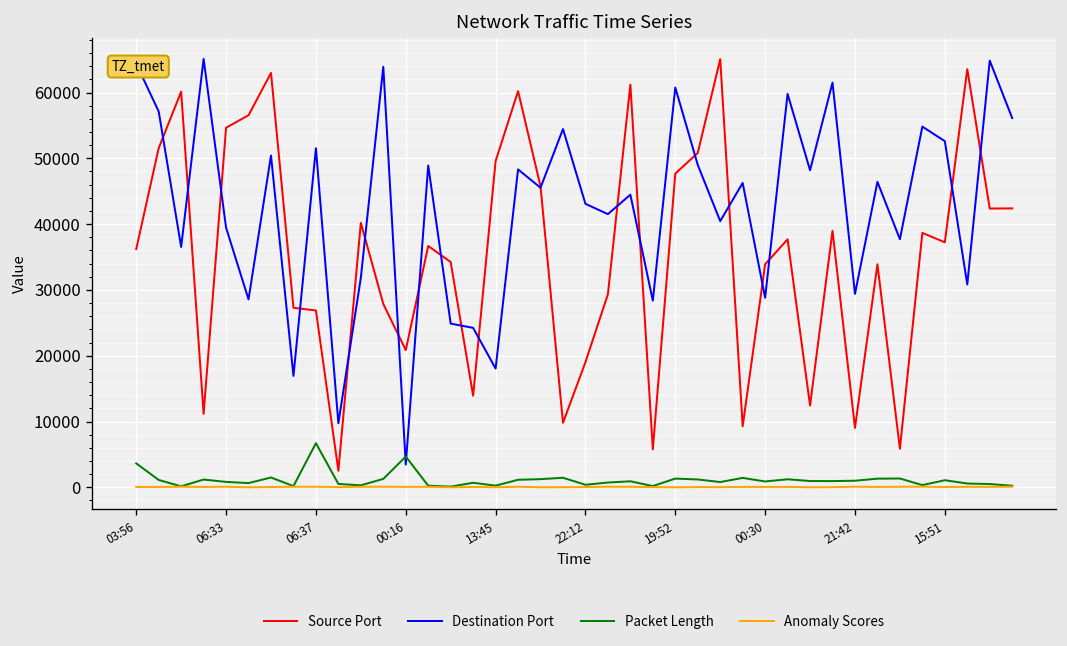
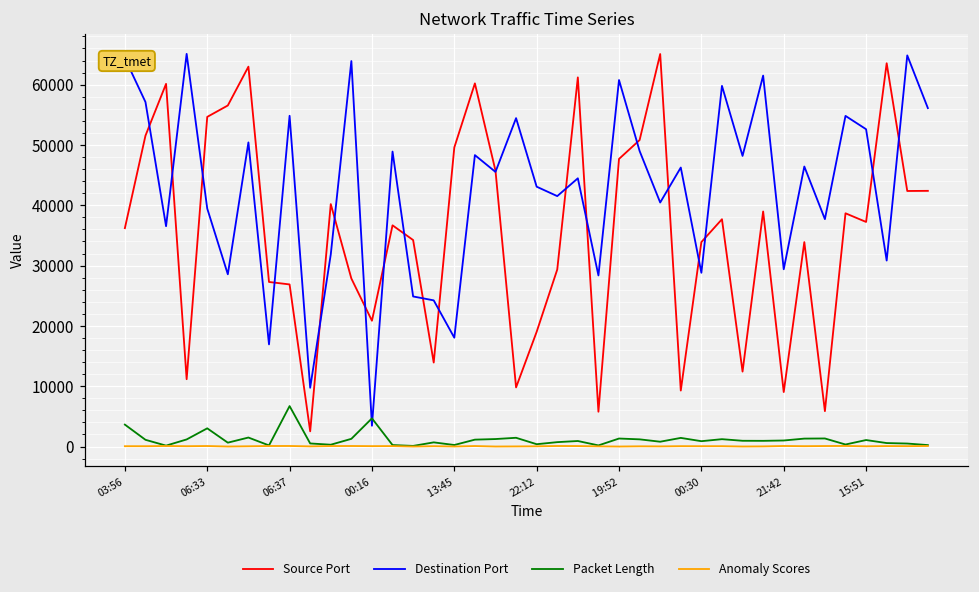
  {
    "Source Port": {
      "03:56": 36000,
      "06:33": 55000,
      "06:37": 27000,
      "00:16": 21000,
      "13:45": 50000,
      "22:12": 19000,
      "19:52": 48000,
      "00:30": 34000,
      "21:42": 9000,
      "15:51": 37000
    },
    "Destination Port": {
      "06:33": 39000,
-     "06:37": 52000,
+     "06:37": 55000,
      "00:16": 3000,
      "13:45": 18000,
      "22:12": 43000,
      "19:52": 61000,
      "00:30": 29000,
      "21:42": 29000,
      "15:51": 53000
    },
    "Packet Length": {
      "03:56": 4000,
-     "06:33": 1000,
+     "06:33": 3000,
      "06:37": 7000,
      "00:16": 5000,
      "19:52": 1000,
      "00:30": 1000,
      "21:42": 1000,
      "15:51": 1000
    },
    "Anomaly Scores": {
      "03:56": 0,
      "06:33": 0,
      "06:37": 0,
      "00:16": 0,
      "19:52": 0,
      "00:30": 0,
      "21:42": 0,
      "15:51": 0
    }
  }
